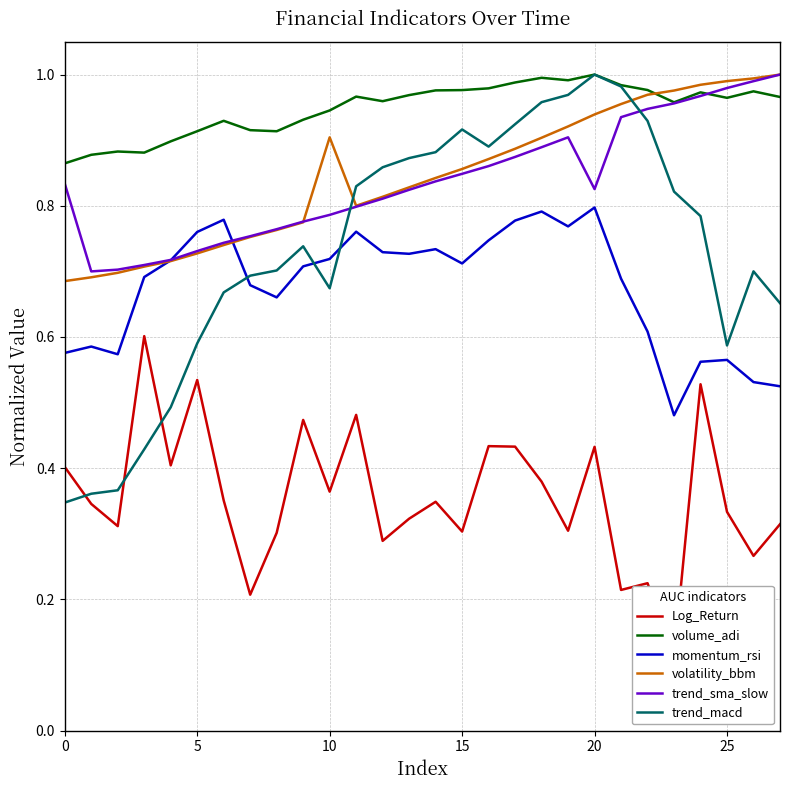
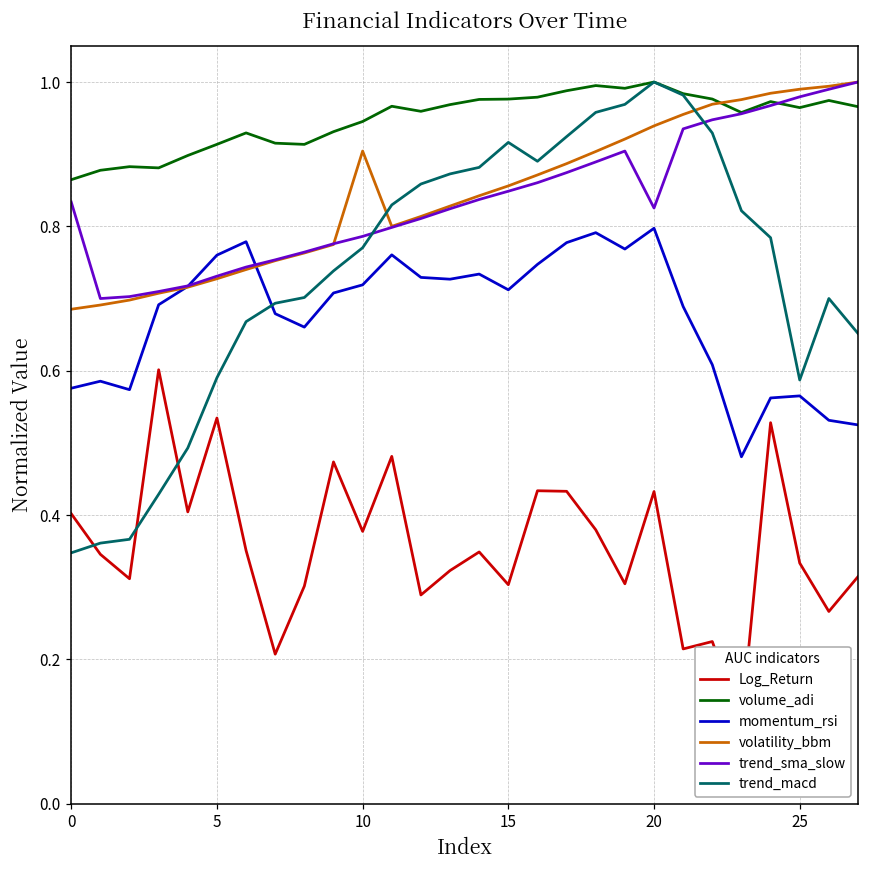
  {
    "Log_Return": {
      "0": 0.40,
      "5": 0.53,
-     "10": 0.36,
+     "10": 0.38,
      "15": 0.30,
      "20": 0.43,
      "25": 0.33
    },
    "volume_adi": {
      "0": 0.86,
      "5": 0.91,
      "10": 0.95,
      "15": 0.98,
      "25": 0.96
    },
    "momentum_rsi": {
      "0": 0.58,
      "5": 0.76,
      "10": 0.72,
      "15": 0.71,
      "20": 0.80,
      "25": 0.57
    },
    "volatility_bbm": {
      "0": 0.69,
      "10": 0.90,
      "15": 0.86,
      "20": 0.94,
      "25": 0.99
    },
    "trend_sma_slow": {
      "0": 0.83,
      "10": 0.79,
      "15": 0.85,
      "20": 0.83,
      "25": 0.98
    },
    "trend_macd": {
      "0": 0.35,
      "5": 0.59,
-     "10": 0.67,
+     "10": 0.77,
      "15": 0.92,
      "25": 0.59
    }
  }
